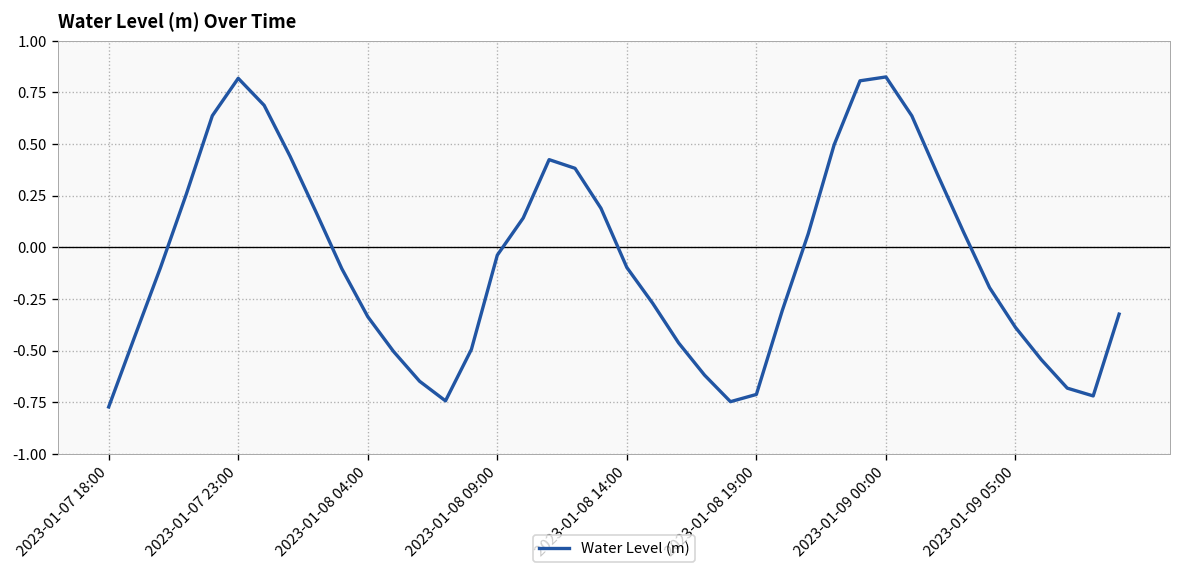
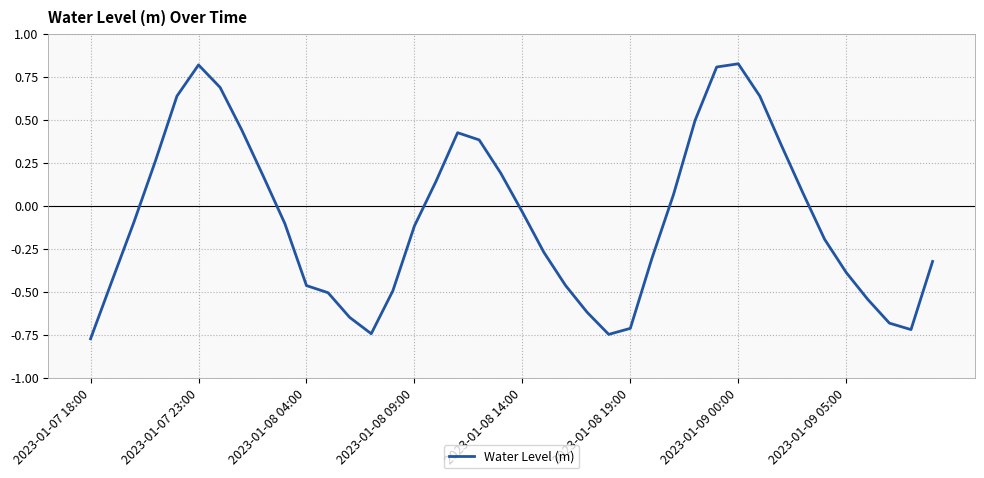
  {
    "2023-01-07 18:00": -0.77,
    "2023-01-07 23:00": 0.82,
-   "2023-01-08 04:00": -0.34,
-   "2023-01-08 09:00": -0.04,
-   "2023-01-08 14:00": -0.10,
+   "2023-01-08 04:00": -0.46,
+   "2023-01-08 09:00": -0.12,
+   "2023-01-08 14:00": -0.04,
    "2023-01-08 19:00": -0.71,
    "2023-01-09 00:00": 0.82,
    "2023-01-09 05:00": -0.39
  }
